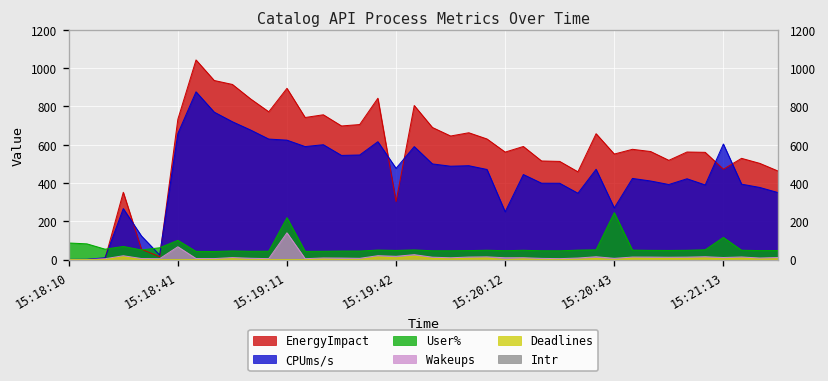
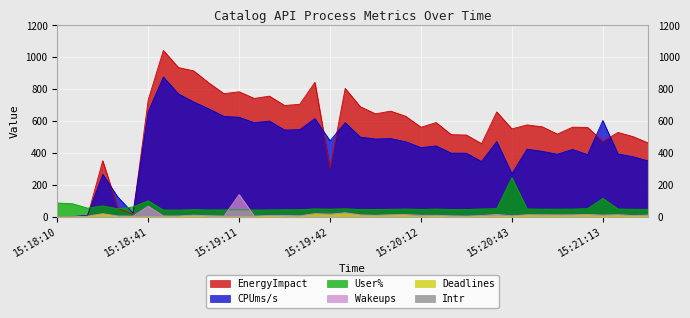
  {
    "EnergyImpact": {
      "15:18:41": 730,
-     "15:19:11": 890,
+     "15:19:11": 780,
      "15:19:42": 300,
      "15:20:12": 560,
      "15:20:43": 550,
      "15:21:13": 470
    },
    "CPUms/s": {
      "15:18:41": 660,
      "15:19:11": 620,
      "15:19:42": 480,
-     "15:20:12": 250,
+     "15:20:12": 430,
      "15:20:43": 270,
      "15:21:13": 600
    },
    "User%": {
      "15:18:10": 90,
      "15:18:41": 100,
-     "15:19:11": 220,
+     "15:19:11": 40,
      "15:19:42": 50,
      "15:20:12": 50,
      "15:20:43": 250,
      "15:21:13": 120
    },
    "Wakeups": {
      "15:18:41": 70,
      "15:19:11": 140
    }
  }
